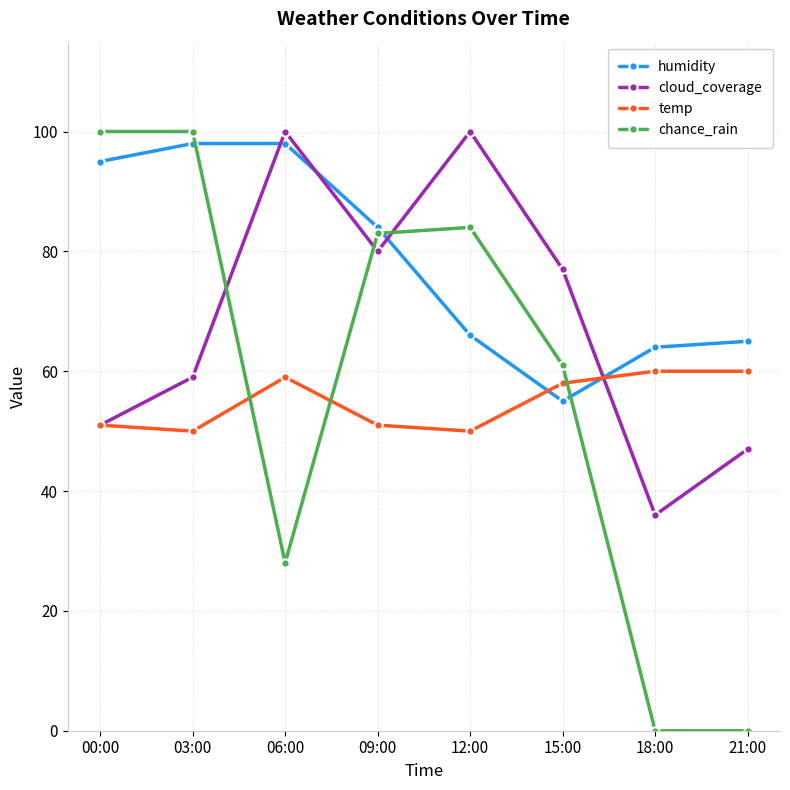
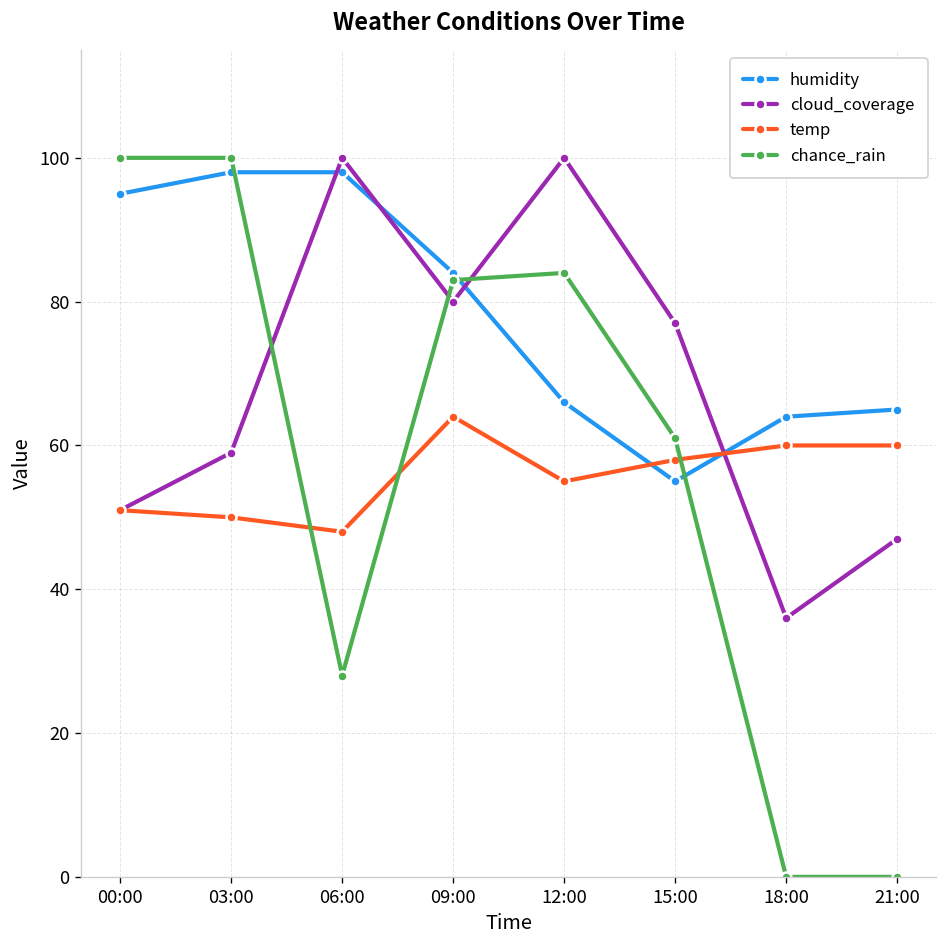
  {
    "humidity": {
      "00:00": 95,
      "03:00": 98,
      "06:00": 98,
      "09:00": 84,
      "12:00": 66,
      "15:00": 55,
      "18:00": 64,
      "21:00": 65
    },
    "cloud_coverage": {
      "03:00": 59,
      "06:00": 100,
      "09:00": 80,
      "12:00": 100,
      "15:00": 77,
      "18:00": 36,
      "21:00": 47
    },
    "temp": {
      "03:00": 50,
-     "06:00": 59,
-     "09:00": 51,
-     "12:00": 50,
+     "06:00": 48,
+     "09:00": 64,
+     "12:00": 55,
      "15:00": 58,
      "18:00": 60,
      "21:00": 60
    },
    "chance_rain": {
      "00:00": 100,
      "03:00": 100,
      "06:00": 28,
      "09:00": 83,
      "12:00": 84,
      "15:00": 61,
      "18:00": 0,
      "21:00": 0
    }
  }
